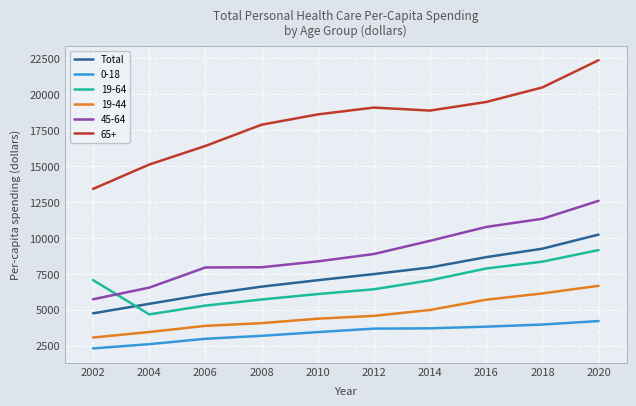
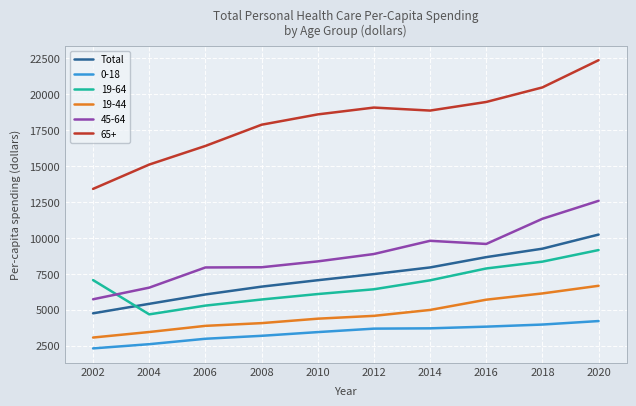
  {
    "Total": {
      "2002": 4800,
      "2004": 5400,
      "2006": 6100,
      "2008": 6600,
      "2010": 7100,
      "2012": 7500,
      "2014": 7900,
      "2016": 8700,
      "2018": 9200,
      "2020": 10200
    },
    "0-18": {
      "2002": 2300,
      "2004": 2600,
      "2006": 3000,
      "2008": 3200,
      "2010": 3400,
      "2012": 3700,
      "2014": 3700,
      "2016": 3800,
      "2018": 4000,
      "2020": 4200
    },
    "19-64": {
      "2002": 7100,
      "2004": 4700,
      "2006": 5300,
      "2008": 5700,
      "2010": 6100,
      "2012": 6400,
      "2014": 7100,
      "2016": 7900,
      "2018": 8300,
      "2020": 9200
    },
    "19-44": {
      "2002": 3100,
      "2004": 3500,
      "2006": 3900,
      "2008": 4100,
      "2010": 4400,
      "2012": 4600,
      "2014": 5000,
      "2016": 5700,
      "2018": 6100,
      "2020": 6700
    },
    "45-64": {
      "2002": 5700,
      "2004": 6500,
      "2006": 7900,
      "2008": 8000,
      "2010": 8400,
      "2012": 8900,
      "2014": 9800,
-     "2016": 10800,
+     "2016": 9600,
      "2018": 11300,
      "2020": 12600
    },
    "65+": {
      "2002": 13400,
      "2004": 15100,
      "2006": 16400,
      "2008": 17900,
      "2010": 18600,
      "2012": 19100,
      "2014": 18900,
      "2016": 19500,
      "2018": 20500,
      "2020": 22400
    }
  }
